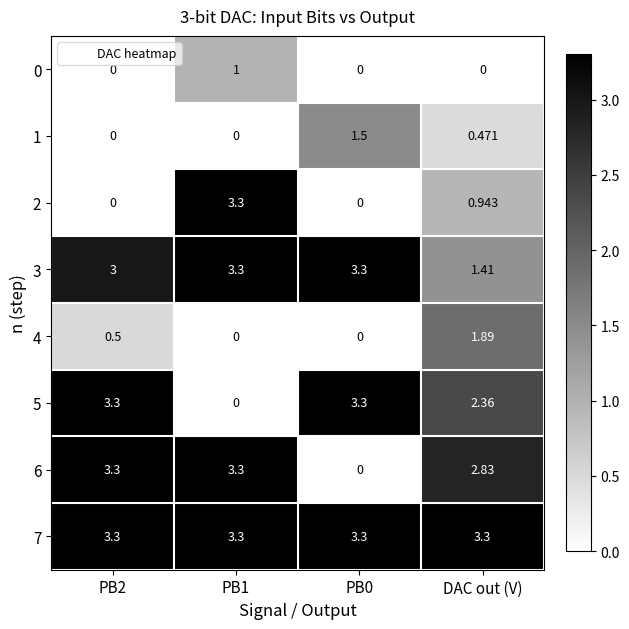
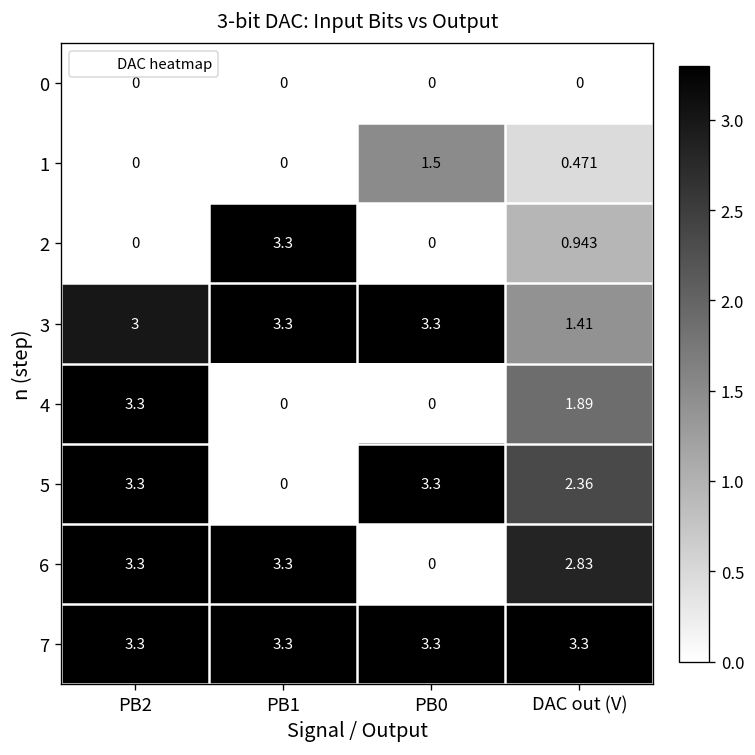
  {
    "0": {
-     "PB1": 1,
+     "PB1": 0,
      "PB0": 0,
      "DAC out (V)": 0
    },
    "1": {
      "PB2": 0,
      "PB1": 0,
      "PB0": 1.5,
      "DAC out (V)": 0.471
    },
    "2": {
      "PB2": 0,
      "PB1": 3.3,
      "PB0": 0,
      "DAC out (V)": 0.943
    },
    "3": {
      "PB2": 3,
      "PB1": 3.3,
      "PB0": 3.3,
      "DAC out (V)": 1.41
    },
    "4": {
-     "PB2": 0.5,
+     "PB2": 3.3,
      "PB1": 0,
      "PB0": 0,
      "DAC out (V)": 1.89
    },
    "5": {
      "PB2": 3.3,
      "PB1": 0,
      "PB0": 3.3,
      "DAC out (V)": 2.36
    },
    "6": {
      "PB2": 3.3,
      "PB1": 3.3,
      "PB0": 0,
      "DAC out (V)": 2.83
    },
    "7": {
      "PB2": 3.3,
      "PB1": 3.3,
      "PB0": 3.3,
      "DAC out (V)": 3.3
    }
  }
